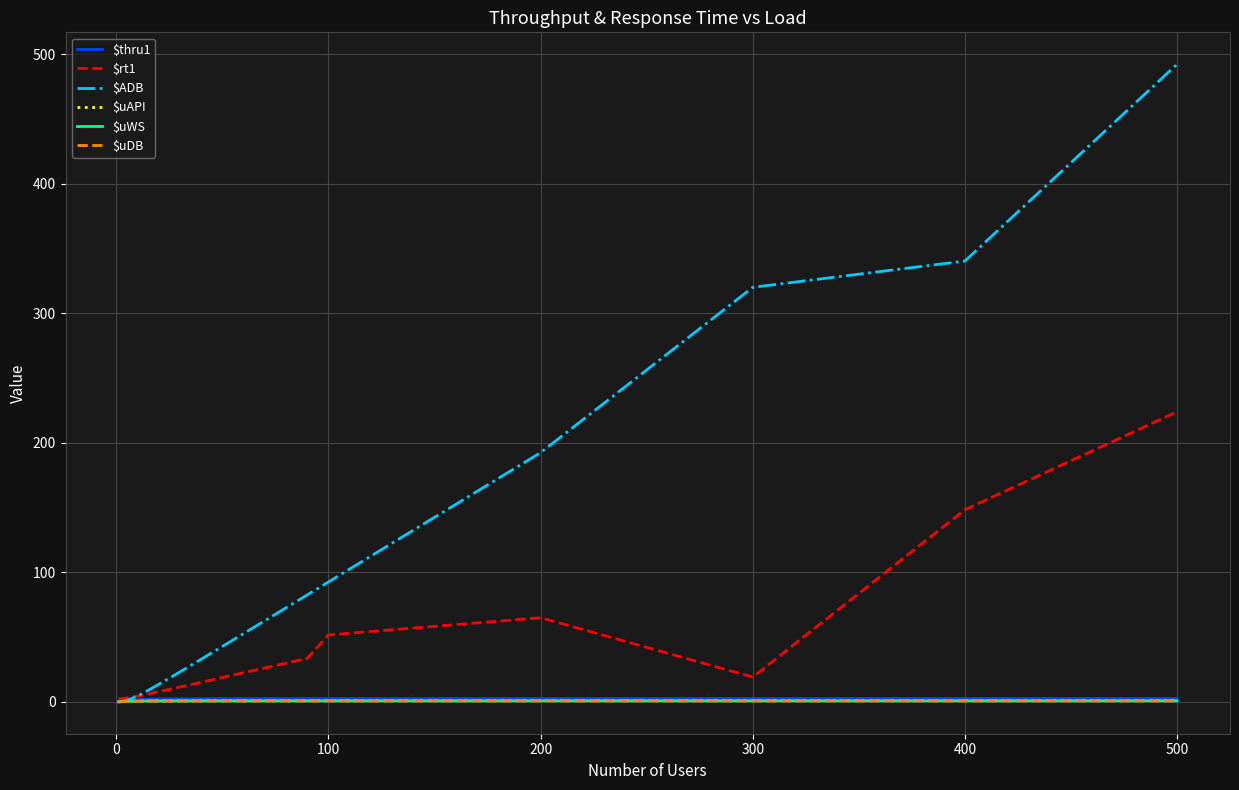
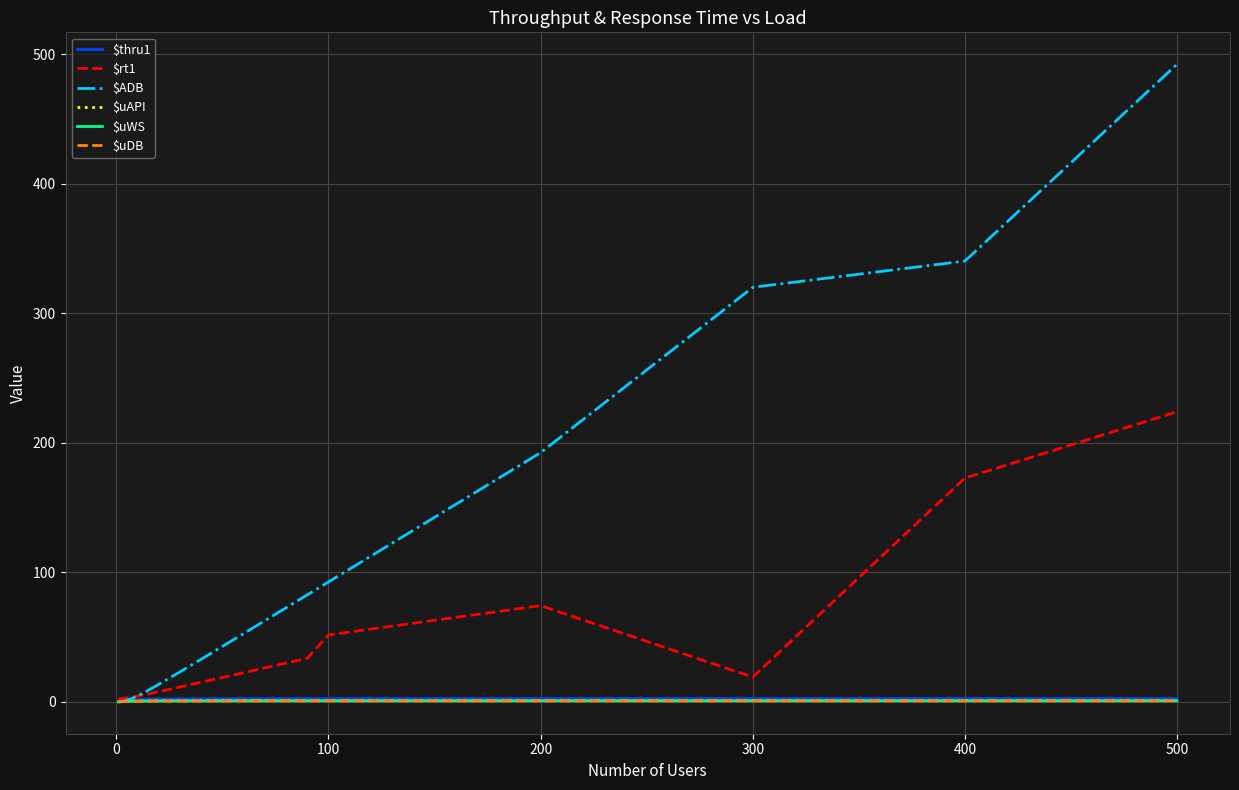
  {
    "$rt1": {
      "100": 52,
-     "200": 65,
+     "200": 74,
      "300": 19,
-     "400": 148,
+     "400": 173,
      "500": 224
    },
    "$ADB": {
      "100": 93,
      "200": 193,
      "300": 320,
      "400": 340,
      "500": 492
    }
  }
